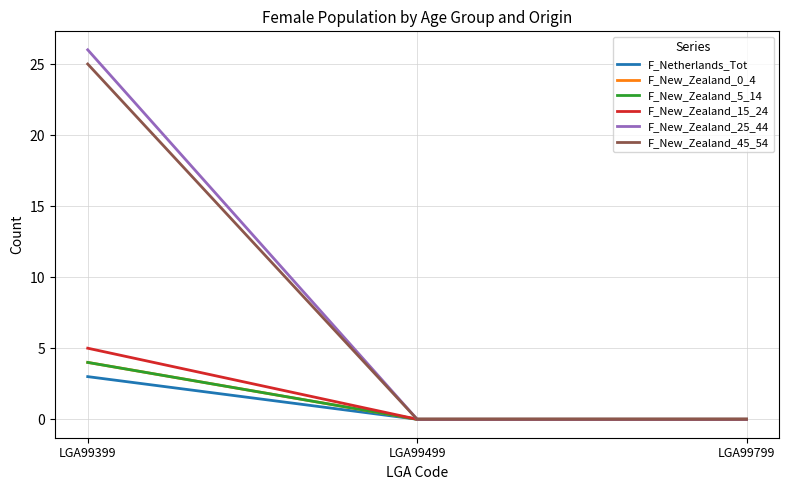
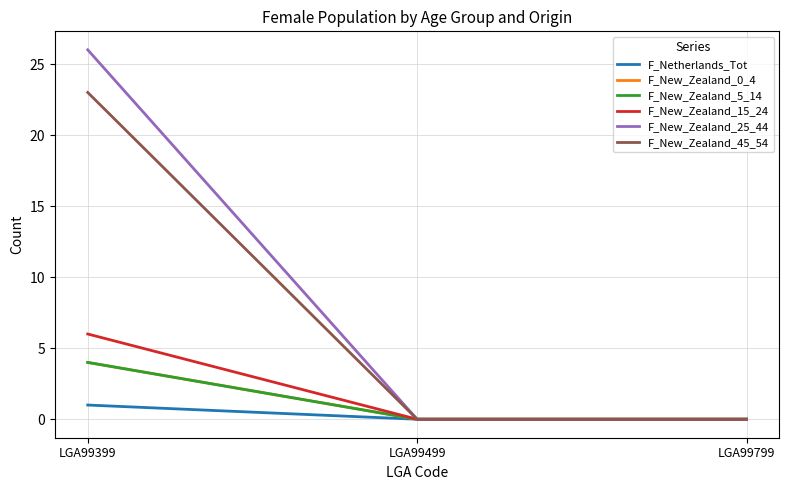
  {
    "F_Netherlands_Tot": {
-     "LGA99399": 3
+     "LGA99399": 1
    },
    "F_New_Zealand_5_14": {
      "LGA99399": 4
    },
    "F_New_Zealand_15_24": {
-     "LGA99399": 5
+     "LGA99399": 6
    },
    "F_New_Zealand_25_44": {
      "LGA99399": 26
    },
    "F_New_Zealand_45_54": {
-     "LGA99399": 25
+     "LGA99399": 23
    }
  }
